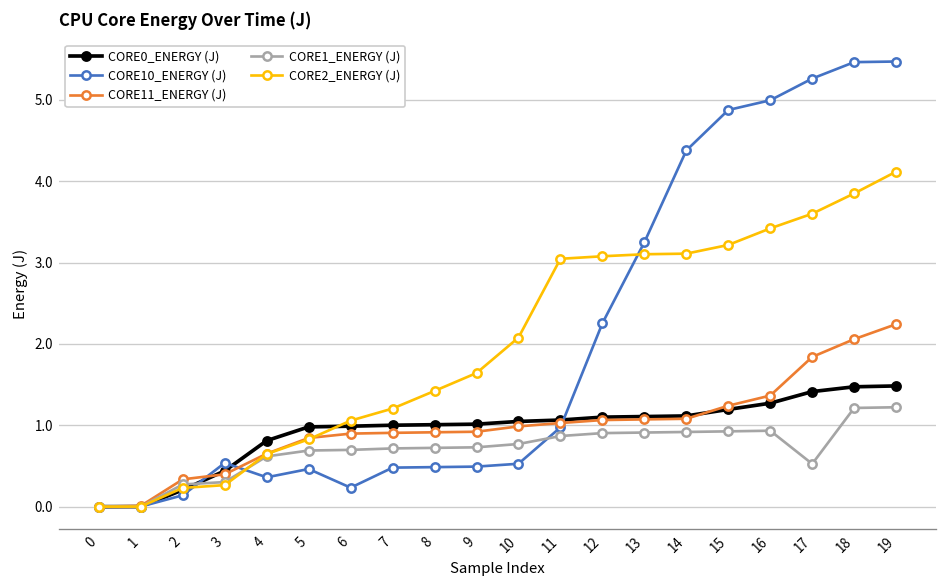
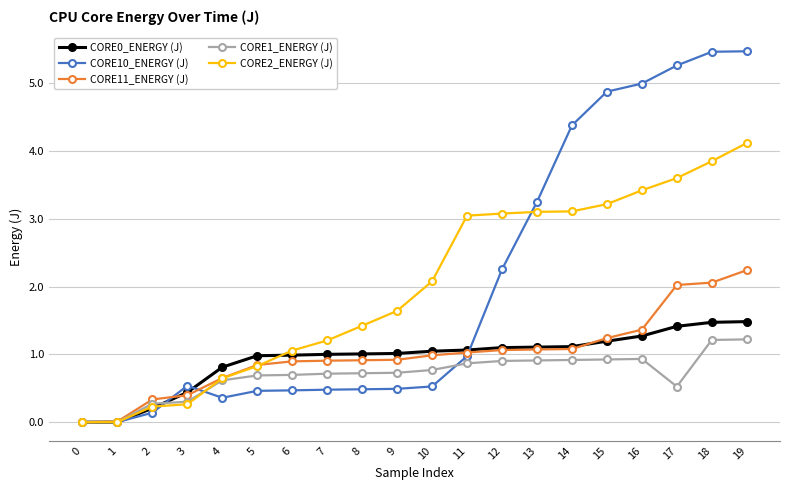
  {
    "CORE0_ENERGY (J)": {
      "3": 0.4,
      "4": 0.8,
      "5": 1.0,
      "6": 1.0,
      "7": 1.0,
      "8": 1.0,
      "9": 1.0,
      "10": 1.0,
      "15": 1.2,
      "16": 1.3,
      "17": 1.4,
      "18": 1.5,
      "19": 1.5
    },
    "CORE10_ENERGY (J)": {
      "2": 0.1,
      "3": 0.5,
      "4": 0.4,
      "5": 0.5,
-     "6": 0.2,
+     "6": 0.5,
      "7": 0.5,
      "8": 0.5,
      "9": 0.5,
      "10": 0.5,
      "11": 1.0,
      "12": 2.3,
      "13": 3.3,
      "14": 4.4,
      "15": 4.9,
      "16": 5.0,
      "17": 5.3,
      "18": 5.5,
      "19": 5.5
    },
    "CORE11_ENERGY (J)": {
      "2": 0.3,
      "3": 0.4,
      "6": 0.9,
      "7": 0.9,
      "8": 0.9,
      "9": 0.9,
      "10": 1.0,
      "15": 1.2,
      "16": 1.4,
-     "17": 1.8,
+     "17": 2.0,
      "18": 2.1,
      "19": 2.2
    },
    "CORE1_ENERGY (J)": {
      "2": 0.3,
      "3": 0.3,
      "5": 0.7,
      "6": 0.7,
      "7": 0.7,
      "8": 0.7,
      "9": 0.7,
      "10": 0.8,
      "11": 0.9,
      "12": 0.9,
      "13": 0.9,
      "14": 0.9,
      "15": 0.9,
      "16": 0.9,
      "17": 0.5,
      "18": 1.2,
      "19": 1.2
    },
    "CORE2_ENERGY (J)": {
      "3": 0.3,
      "6": 1.1,
      "7": 1.2,
      "8": 1.4,
      "9": 1.6,
      "10": 2.1,
      "11": 3.0,
      "12": 3.1,
      "13": 3.1,
      "14": 3.1,
      "15": 3.2,
      "16": 3.4,
      "17": 3.6,
      "18": 3.9,
      "19": 4.1
    }
  }
